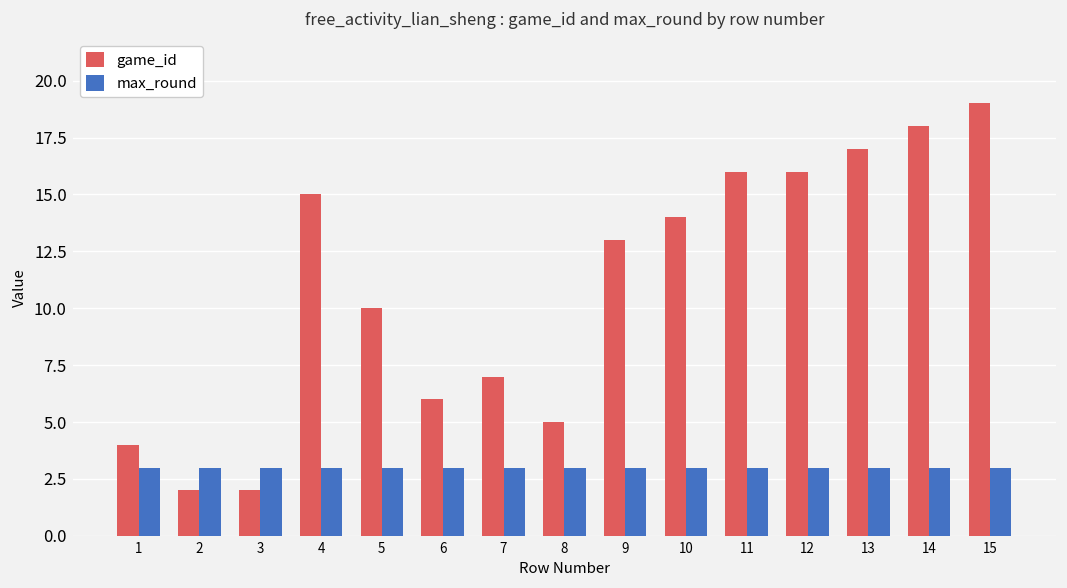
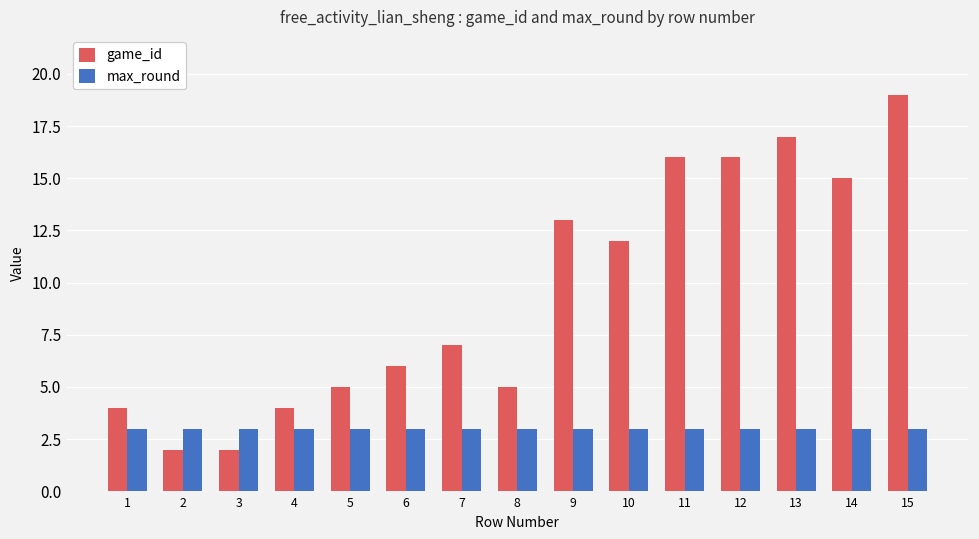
  {
    "game_id": {
      "1": 4,
      "2": 2,
      "3": 2,
-     "4": 15,
-     "5": 10,
+     "4": 4,
+     "5": 5,
      "6": 6,
      "7": 7,
      "8": 5,
      "9": 13,
-     "10": 14,
+     "10": 12,
      "11": 16,
      "12": 16,
      "13": 17,
-     "14": 18,
+     "14": 15,
      "15": 19
    },
    "max_round": {
      "1": 3,
      "2": 3,
      "3": 3,
      "4": 3,
      "5": 3,
      "6": 3,
      "7": 3,
      "8": 3,
      "9": 3,
      "10": 3,
      "11": 3,
      "12": 3,
      "13": 3,
      "14": 3,
      "15": 3
    }
  }
